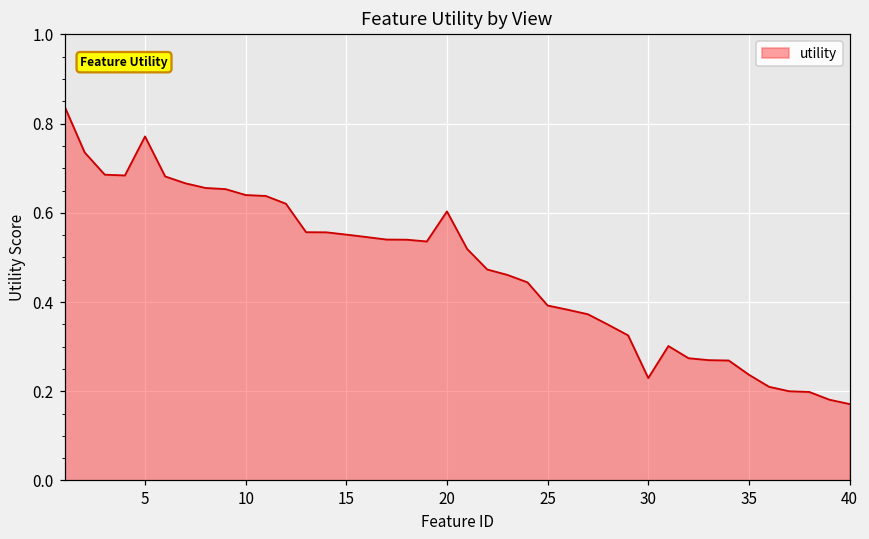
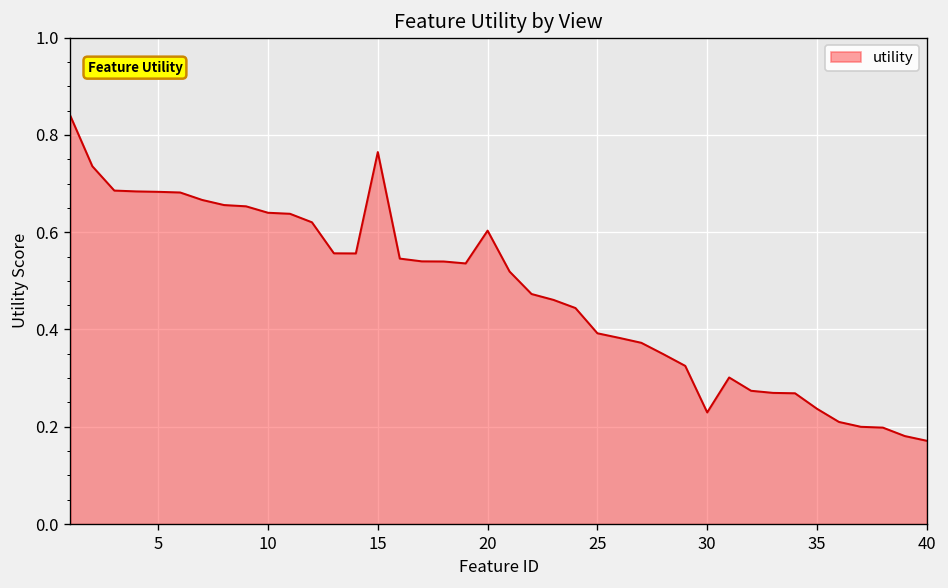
  {
-   "5": 0.77,
+   "5": 0.68,
    "10": 0.64,
-   "15": 0.55,
+   "15": 0.76,
    "20": 0.60,
    "25": 0.39,
    "30": 0.23,
    "35": 0.24,
    "40": 0.17
  }
